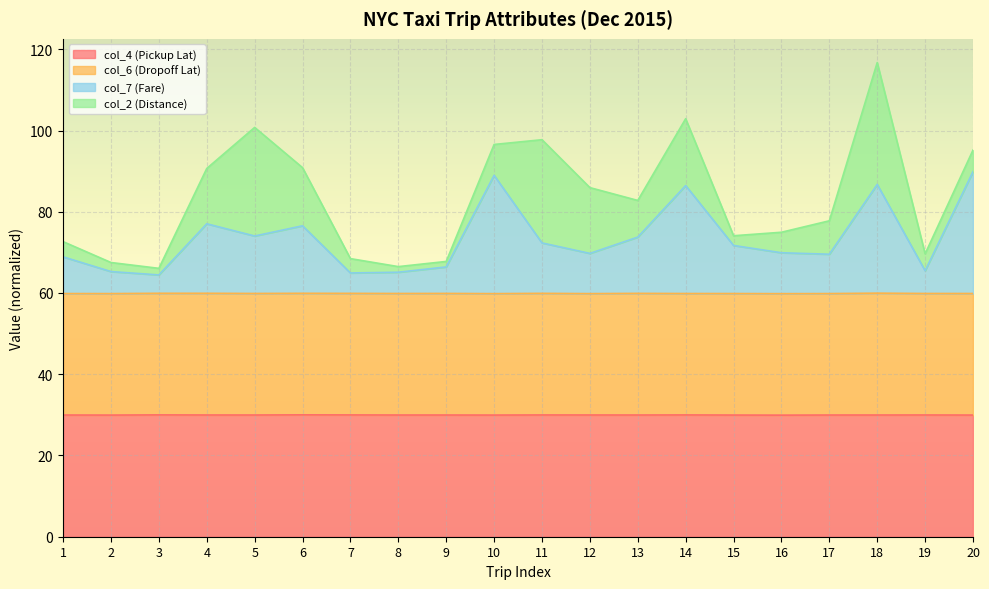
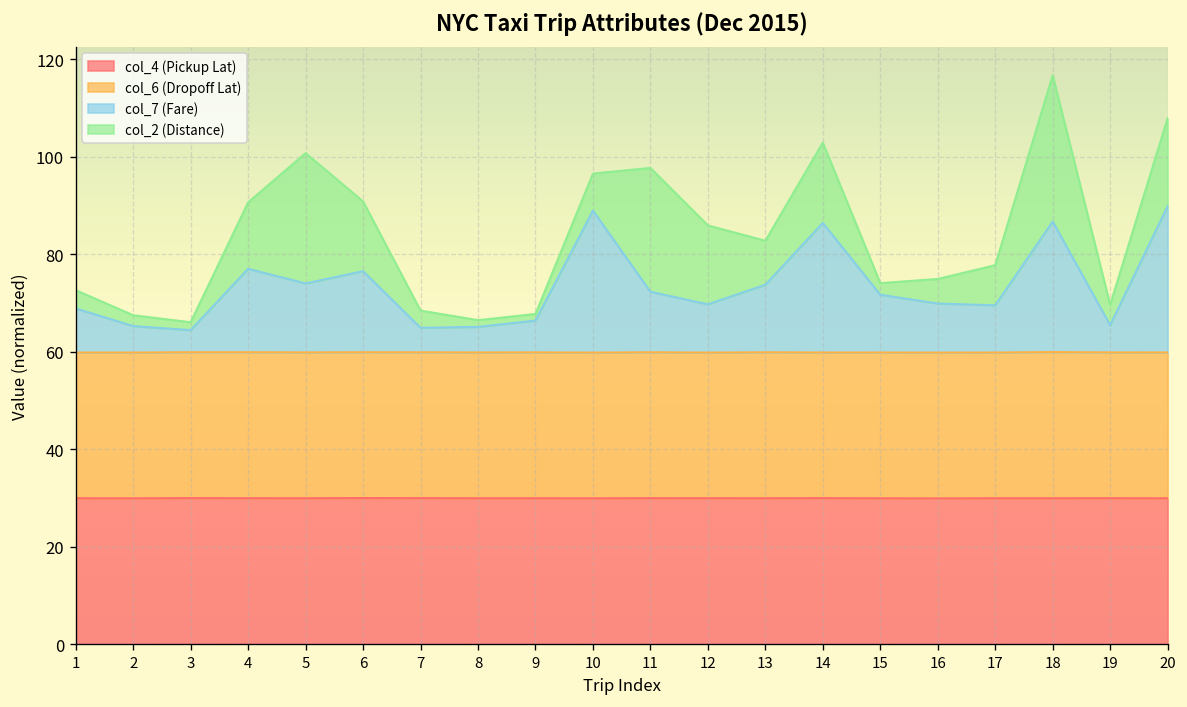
  {
    "col_4 (Pickup Lat)": {
      "1": 30,
      "2": 30,
      "3": 30,
      "4": 30,
      "5": 30,
      "6": 30,
      "7": 30,
      "8": 30,
      "9": 30,
      "10": 30,
      "11": 30,
      "12": 30,
      "13": 30,
      "14": 30,
      "15": 30,
      "16": 30,
      "17": 30,
      "18": 30,
      "19": 30,
      "20": 30
    },
    "col_6 (Dropoff Lat)": {
      "1": 30,
      "2": 30,
      "3": 30,
      "4": 30,
      "5": 30,
      "6": 30,
      "7": 30,
      "8": 30,
      "9": 30,
      "10": 30,
      "11": 30,
      "12": 30,
      "13": 30,
      "14": 30,
      "15": 30,
      "16": 30,
      "17": 30,
      "18": 30,
      "19": 30,
      "20": 30
    },
    "col_7 (Fare)": {
      "1": 9,
      "2": 5,
      "3": 5,
      "4": 17,
      "5": 14,
      "6": 17,
      "7": 5,
      "8": 5,
      "9": 7,
      "10": 29,
      "11": 12,
      "12": 10,
      "13": 14,
      "14": 27,
      "15": 12,
      "16": 10,
      "17": 10,
      "18": 27,
      "19": 6,
      "20": 30
    },
    "col_2 (Distance)": {
      "1": 4,
      "2": 2,
      "3": 2,
      "4": 14,
      "5": 27,
      "6": 14,
      "7": 4,
      "8": 1,
      "9": 1,
      "10": 8,
      "11": 25,
      "12": 16,
      "13": 9,
      "14": 16,
      "15": 2,
      "16": 5,
      "17": 8,
      "18": 30,
      "19": 4,
-     "20": 5
+     "20": 18
    }
  }
